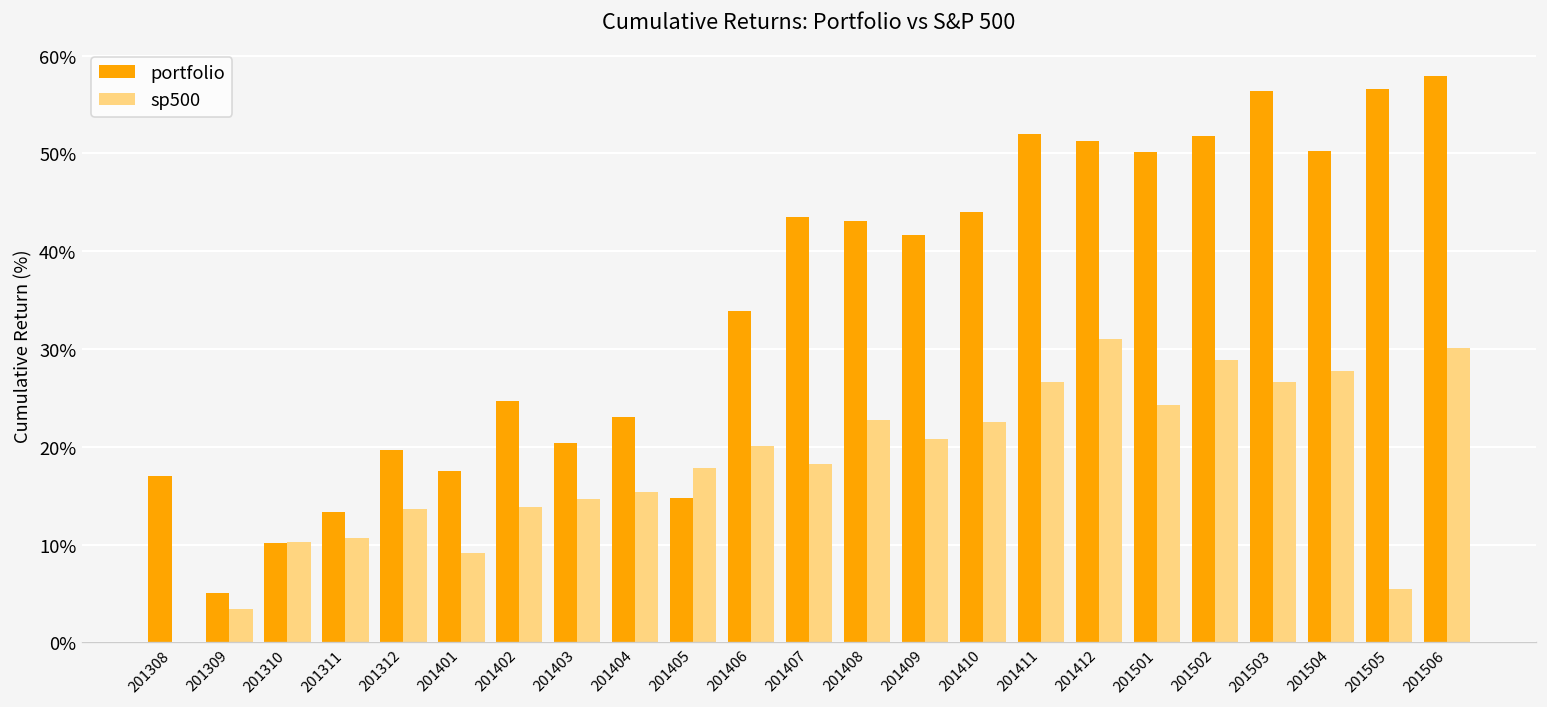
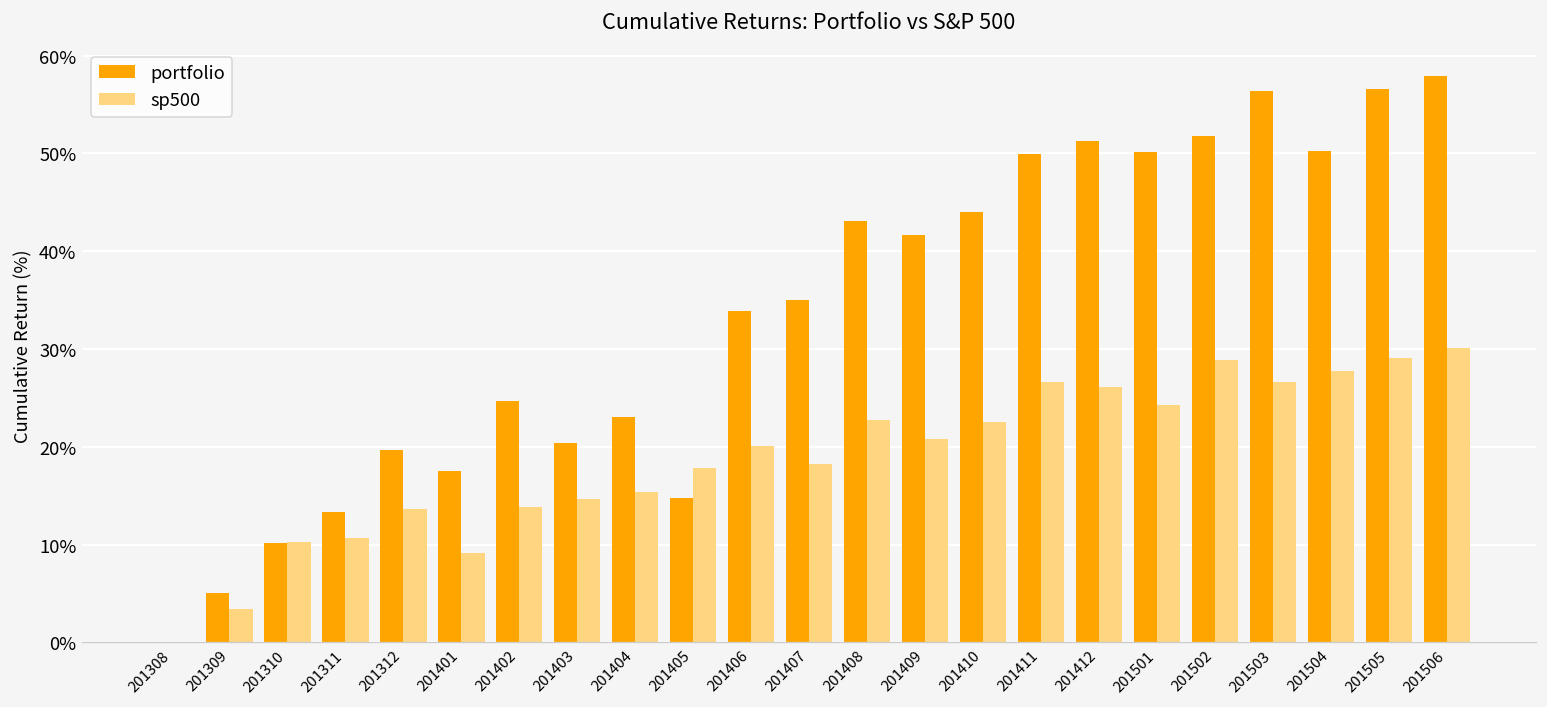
  {
    "portfolio": {
-     "201308": "17%",
+     "201308": "0%",
      "201309": "5%",
      "201310": "10%",
      "201311": "13%",
      "201312": "20%",
      "201401": "18%",
      "201402": "25%",
      "201403": "20%",
      "201404": "23%",
      "201405": "15%",
      "201406": "34%",
-     "201407": "43%",
+     "201407": "35%",
      "201408": "43%",
      "201409": "42%",
      "201410": "44%",
-     "201411": "52%",
+     "201411": "50%",
      "201412": "51%",
      "201501": "50%",
      "201502": "52%",
      "201503": "56%",
      "201504": "50%",
      "201505": "57%",
      "201506": "58%"
    },
    "sp500": {
      "201308": "0%",
      "201309": "3%",
      "201310": "10%",
      "201311": "11%",
      "201312": "14%",
      "201401": "9%",
      "201402": "14%",
      "201403": "15%",
      "201404": "15%",
      "201405": "18%",
      "201406": "20%",
      "201407": "18%",
      "201408": "23%",
      "201409": "21%",
      "201410": "23%",
      "201411": "27%",
-     "201412": "31%",
+     "201412": "26%",
      "201501": "24%",
      "201502": "29%",
      "201503": "27%",
      "201504": "28%",
-     "201505": "5%",
+     "201505": "29%",
      "201506": "30%"
    }
  }
